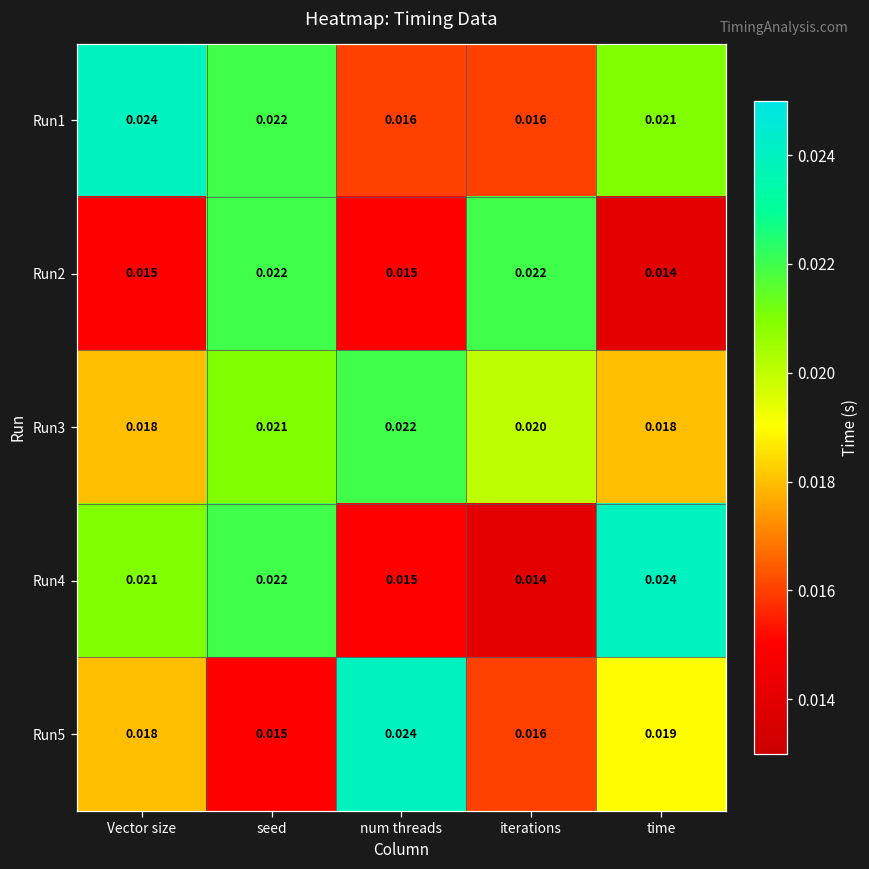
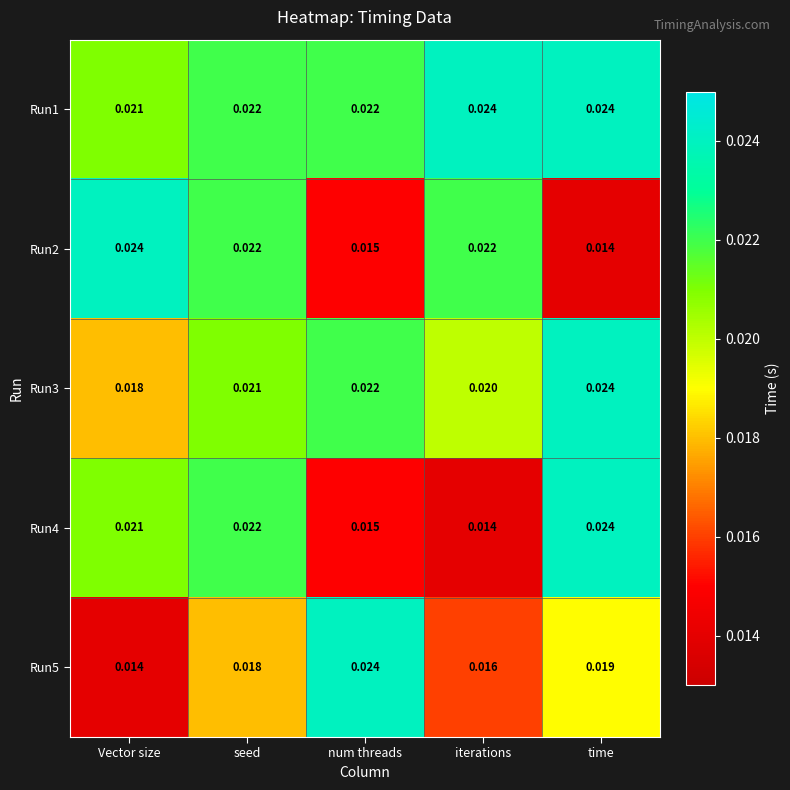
  {
    "Run1": {
-     "Vector size": 0.024,
+     "Vector size": 0.021,
      "seed": 0.022,
-     "num threads": 0.016,
-     "iterations": 0.016,
-     "time": 0.021
+     "num threads": 0.022,
+     "iterations": 0.024,
+     "time": 0.024
    },
    "Run2": {
-     "Vector size": 0.015,
+     "Vector size": 0.024,
      "seed": 0.022,
      "num threads": 0.015,
      "iterations": 0.022,
      "time": 0.014
    },
    "Run3": {
      "Vector size": 0.018,
      "seed": 0.021,
      "num threads": 0.022,
      "iterations": 0.020,
-     "time": 0.018
+     "time": 0.024
    },
    "Run4": {
      "Vector size": 0.021,
      "seed": 0.022,
      "num threads": 0.015,
      "iterations": 0.014,
      "time": 0.024
    },
    "Run5": {
-     "Vector size": 0.018,
-     "seed": 0.015,
+     "Vector size": 0.014,
+     "seed": 0.018,
      "num threads": 0.024,
      "iterations": 0.016,
      "time": 0.019
    }
  }
